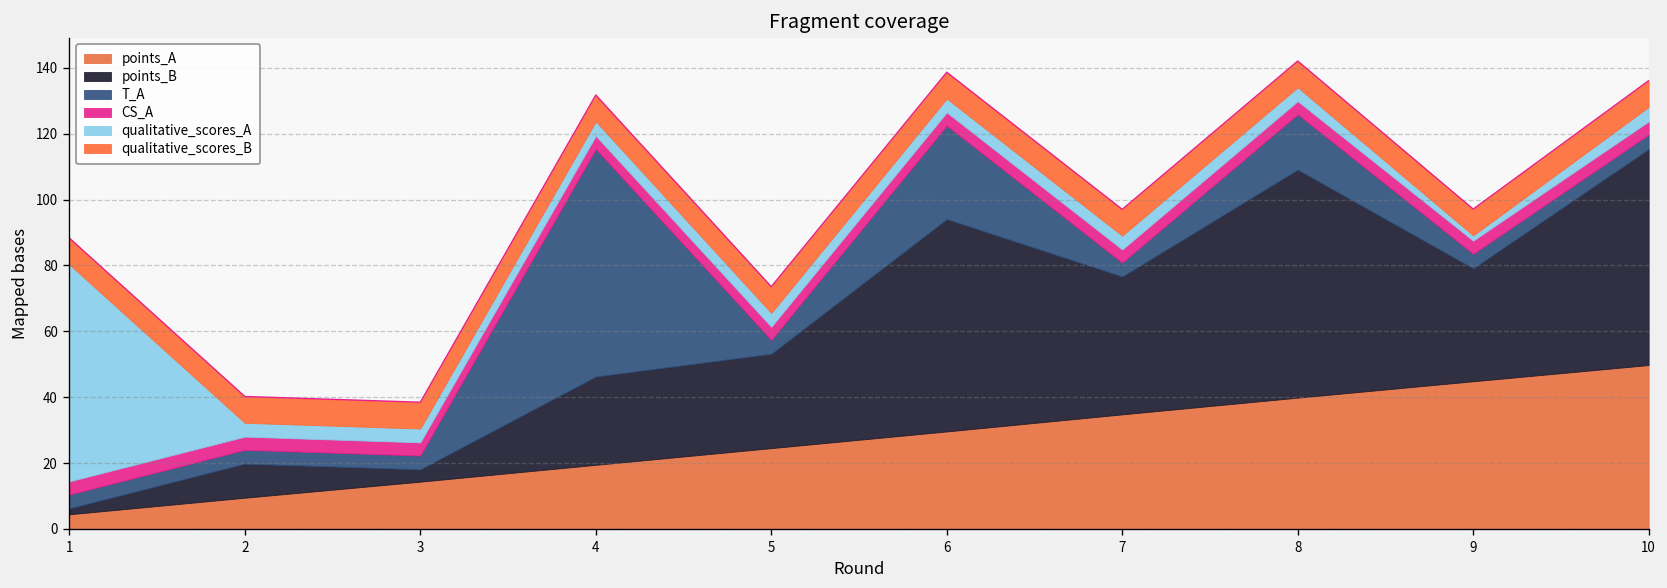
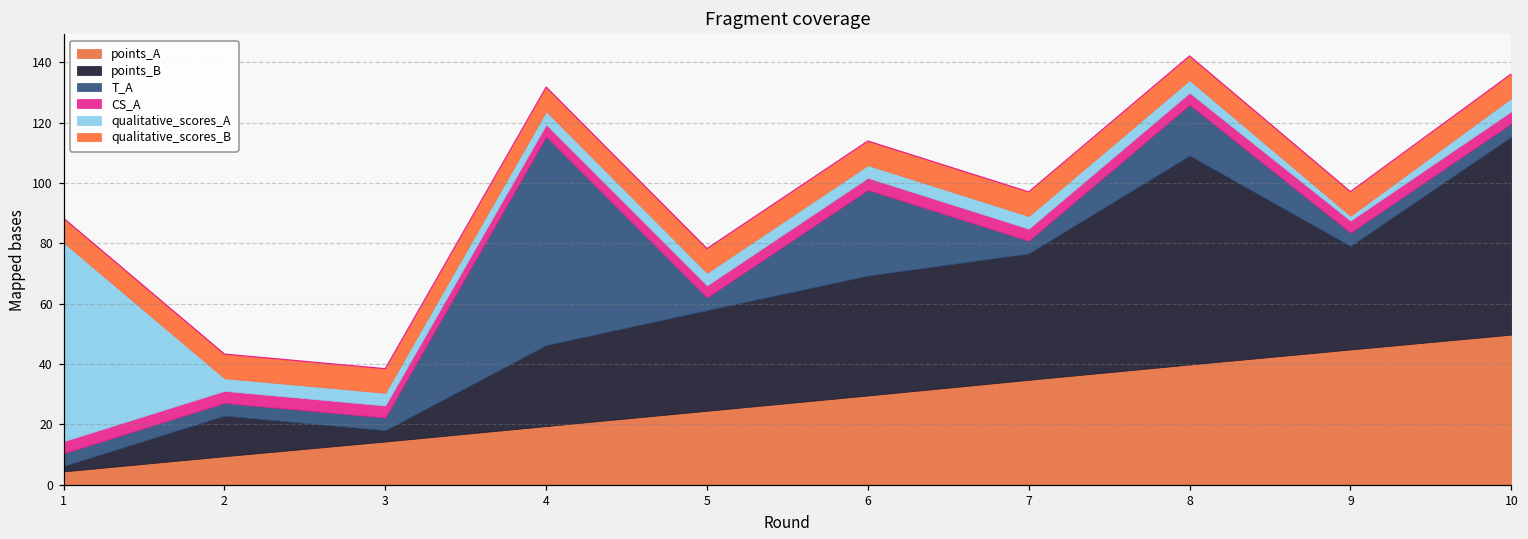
  {
    "points_B": {
      "1": 2,
-     "2": 10,
+     "2": 13,
      "3": 4,
      "4": 27,
-     "5": 29,
-     "6": 65,
+     "5": 33,
+     "6": 40,
      "7": 42,
      "8": 69,
      "9": 34,
      "10": 66
    },
    "T_A": {
      "1": 4,
      "2": 4,
      "3": 4,
      "4": 69,
      "5": 4,
      "6": 28,
      "7": 4,
      "8": 17,
      "9": 4,
      "10": 4
    },
    "CS_A": {
      "1": 4,
      "2": 4,
      "3": 4,
      "4": 4,
      "5": 4,
      "6": 4,
      "7": 4,
      "8": 4,
      "9": 4,
      "10": 4
    },
    "qualitative_scores_A": {
      "1": 66,
      "2": 4,
      "3": 4,
      "4": 4,
      "5": 4,
      "6": 4,
      "7": 4,
      "8": 4,
      "9": 2,
      "10": 4
    }
  }
